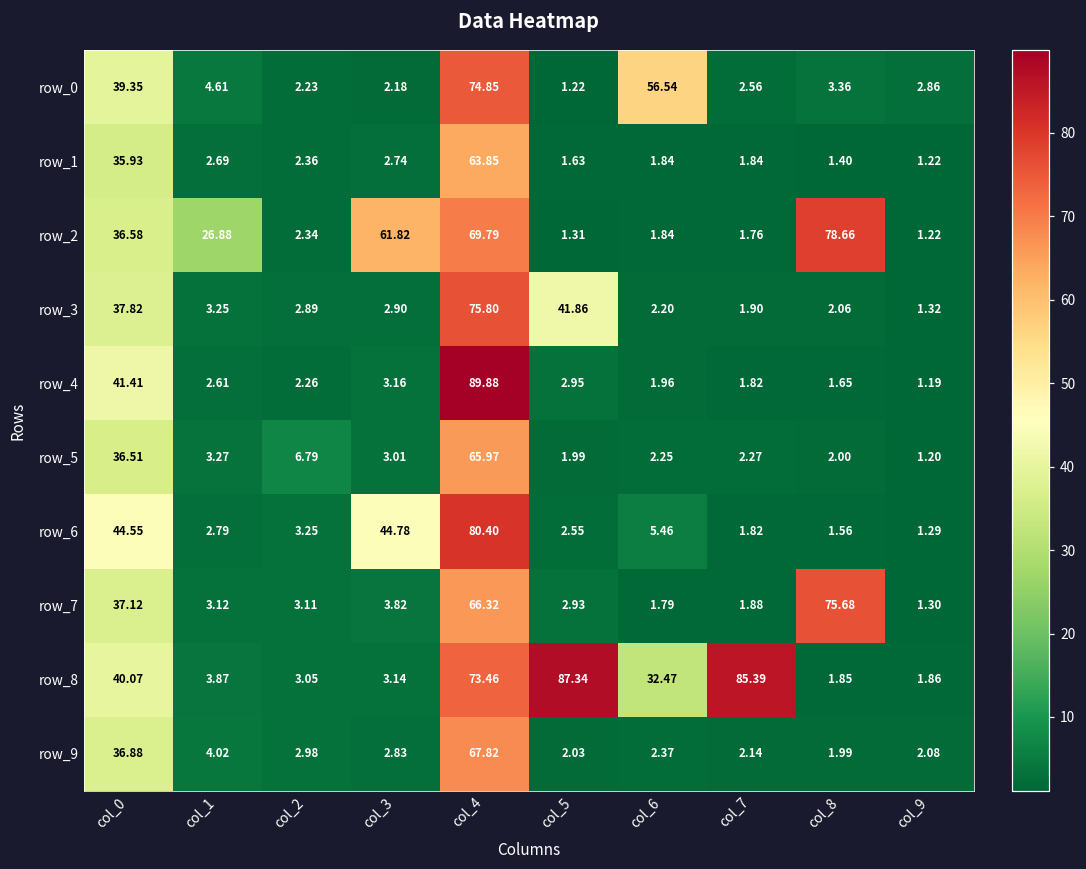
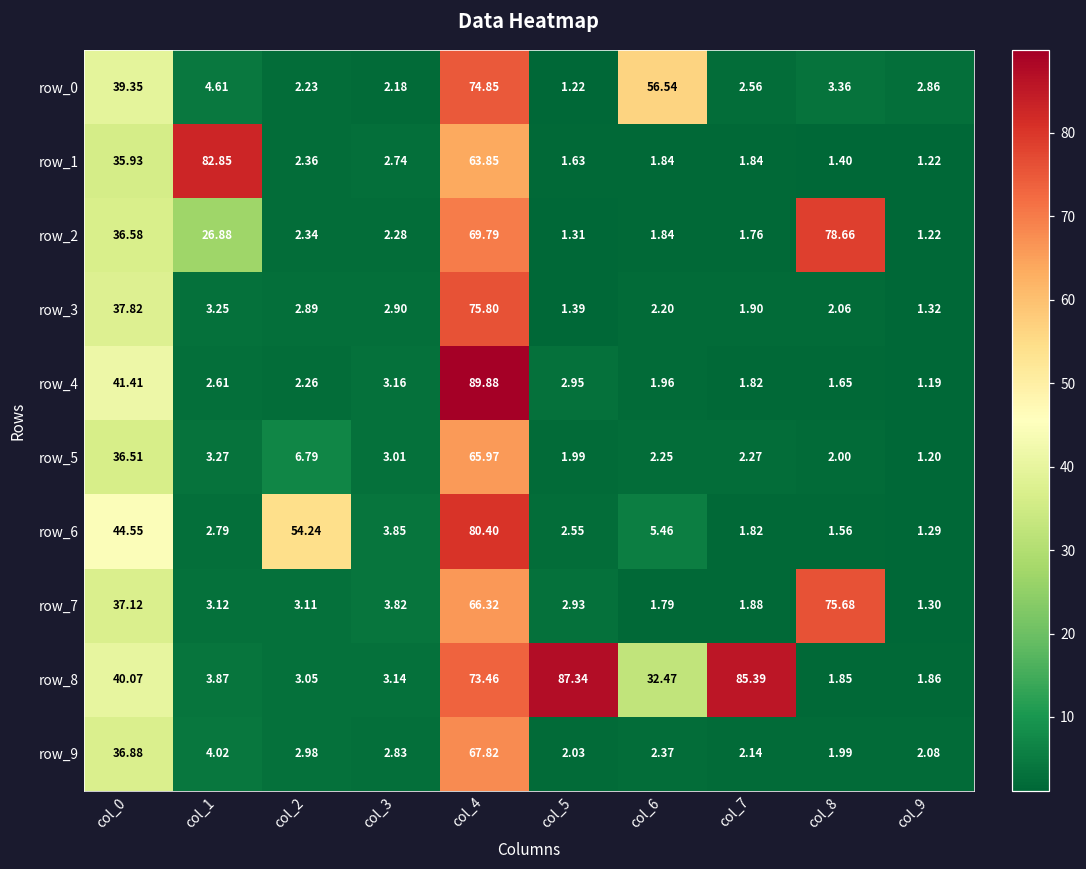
  {
    "row_0": {
      "col_0": 39.35,
      "col_1": 4.61,
      "col_2": 2.23,
      "col_3": 2.18,
      "col_4": 74.85,
      "col_5": 1.22,
      "col_6": 56.54,
      "col_7": 2.56,
      "col_8": 3.36,
      "col_9": 2.86
    },
    "row_1": {
      "col_0": 35.93,
-     "col_1": 2.69,
+     "col_1": 82.85,
      "col_2": 2.36,
      "col_3": 2.74,
      "col_4": 63.85,
      "col_5": 1.63,
      "col_6": 1.84,
      "col_7": 1.84,
      "col_8": 1.40,
      "col_9": 1.22
    },
    "row_2": {
      "col_0": 36.58,
      "col_1": 26.88,
      "col_2": 2.34,
-     "col_3": 61.82,
+     "col_3": 2.28,
      "col_4": 69.79,
      "col_5": 1.31,
      "col_6": 1.84,
      "col_7": 1.76,
      "col_8": 78.66,
      "col_9": 1.22
    },
    "row_3": {
      "col_0": 37.82,
      "col_1": 3.25,
      "col_2": 2.89,
      "col_3": 2.90,
      "col_4": 75.80,
-     "col_5": 41.86,
+     "col_5": 1.39,
      "col_6": 2.20,
      "col_7": 1.90,
      "col_8": 2.06,
      "col_9": 1.32
    },
    "row_4": {
      "col_0": 41.41,
      "col_1": 2.61,
      "col_2": 2.26,
      "col_3": 3.16,
      "col_4": 89.88,
      "col_5": 2.95,
      "col_6": 1.96,
      "col_7": 1.82,
      "col_8": 1.65,
      "col_9": 1.19
    },
    "row_5": {
      "col_0": 36.51,
      "col_1": 3.27,
      "col_2": 6.79,
      "col_3": 3.01,
      "col_4": 65.97,
      "col_5": 1.99,
      "col_6": 2.25,
      "col_7": 2.27,
      "col_8": 2.00,
      "col_9": 1.20
    },
    "row_6": {
      "col_0": 44.55,
      "col_1": 2.79,
-     "col_2": 3.25,
-     "col_3": 44.78,
+     "col_2": 54.24,
+     "col_3": 3.85,
      "col_4": 80.40,
      "col_5": 2.55,
      "col_6": 5.46,
      "col_7": 1.82,
      "col_8": 1.56,
      "col_9": 1.29
    },
    "row_7": {
      "col_0": 37.12,
      "col_1": 3.12,
      "col_2": 3.11,
      "col_3": 3.82,
      "col_4": 66.32,
      "col_5": 2.93,
      "col_6": 1.79,
      "col_7": 1.88,
      "col_8": 75.68,
      "col_9": 1.30
    },
    "row_8": {
      "col_0": 40.07,
      "col_1": 3.87,
      "col_2": 3.05,
      "col_3": 3.14,
      "col_4": 73.46,
      "col_5": 87.34,
      "col_6": 32.47,
      "col_7": 85.39,
      "col_8": 1.85,
      "col_9": 1.86
    },
    "row_9": {
      "col_0": 36.88,
      "col_1": 4.02,
      "col_2": 2.98,
      "col_3": 2.83,
      "col_4": 67.82,
      "col_5": 2.03,
      "col_6": 2.37,
      "col_7": 2.14,
      "col_8": 1.99,
      "col_9": 2.08
    }
  }
